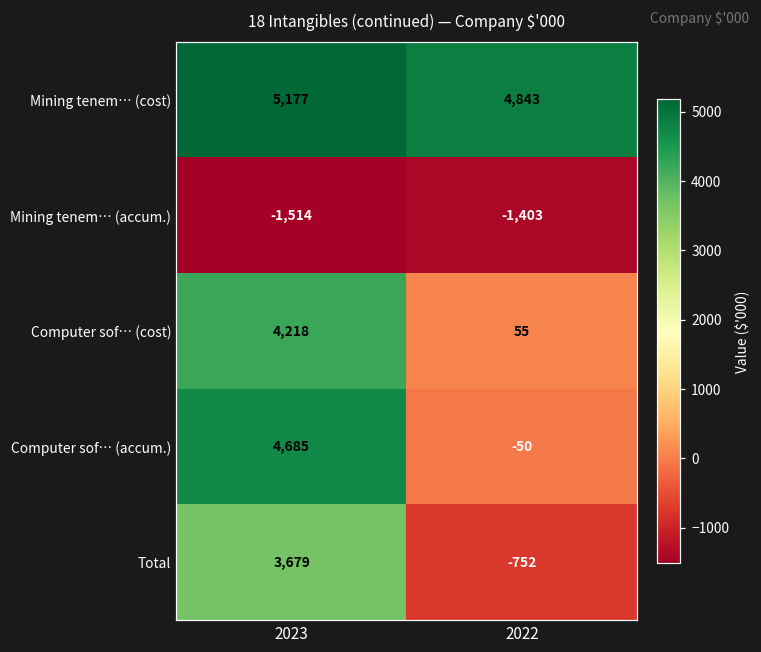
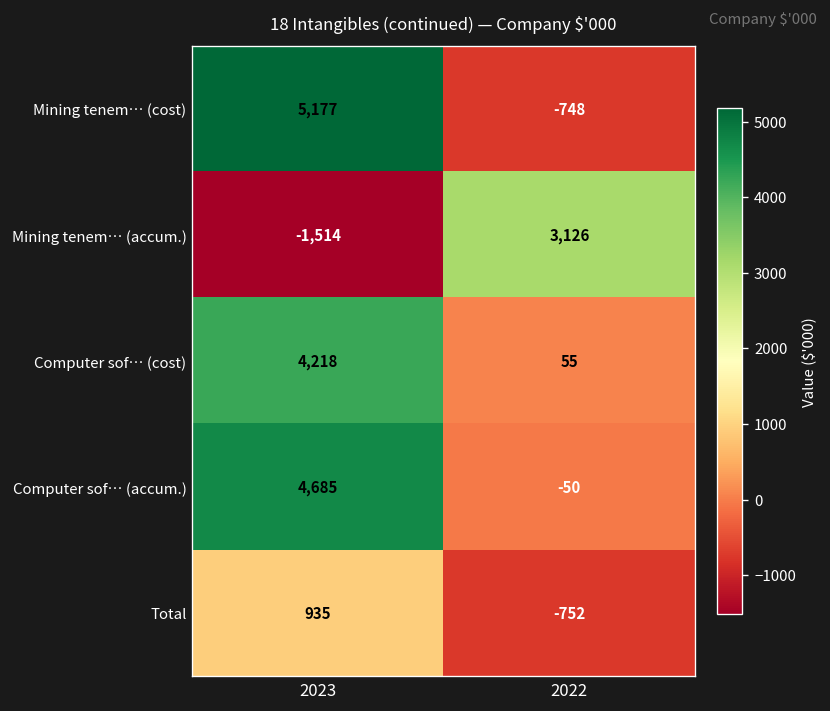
  {
    "Mining tenem… (cost)": {
      "2023": "5,177",
-     "2022": "4,843"
+     "2022": "-748"
    },
    "Mining tenem… (accum.)": {
      "2023": "-1,514",
-     "2022": "-1,403"
+     "2022": "3,126"
    },
    "Computer sof… (cost)": {
      "2023": "4,218",
      "2022": "55"
    },
    "Computer sof… (accum.)": {
      "2023": "4,685",
      "2022": "-50"
    },
    "Total": {
-     "2023": "3,679",
+     "2023": "935",
      "2022": "-752"
    }
  }
